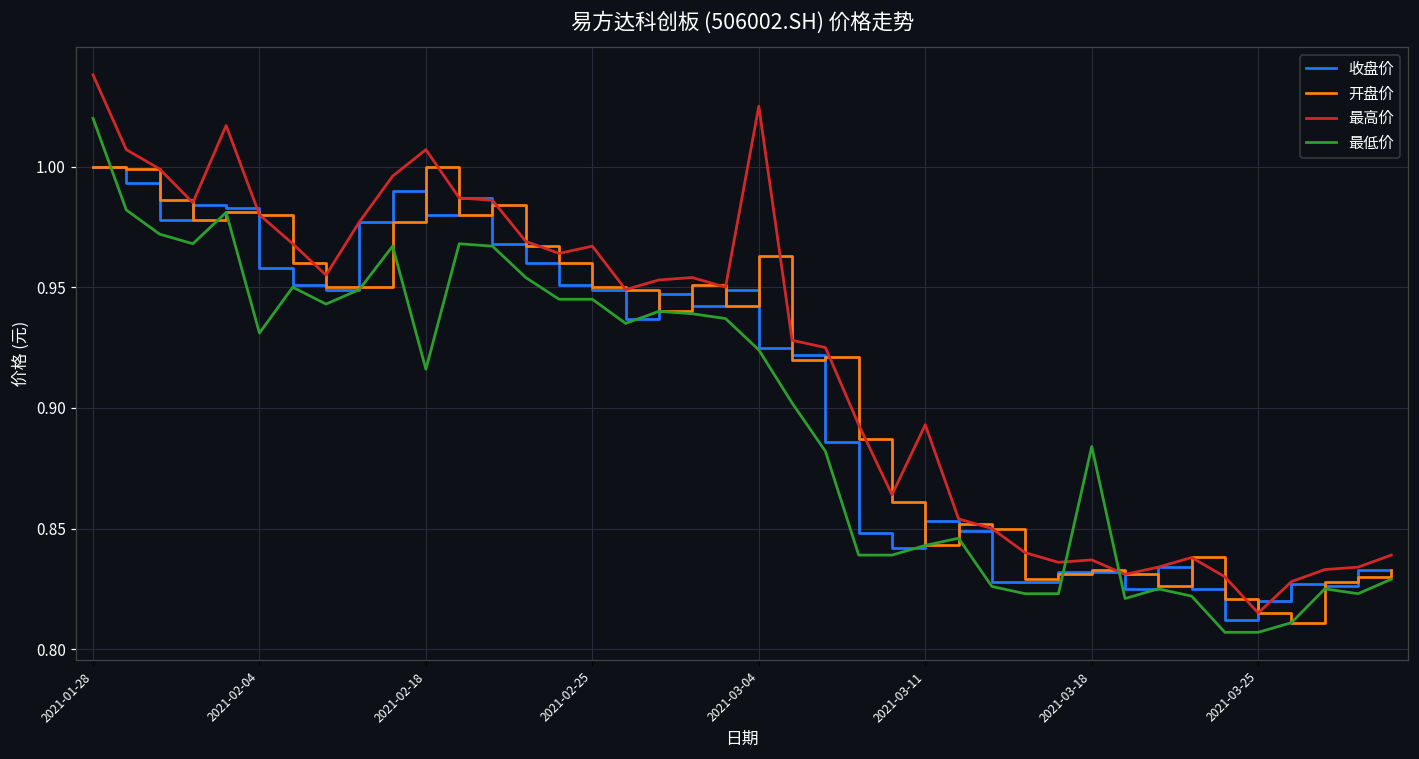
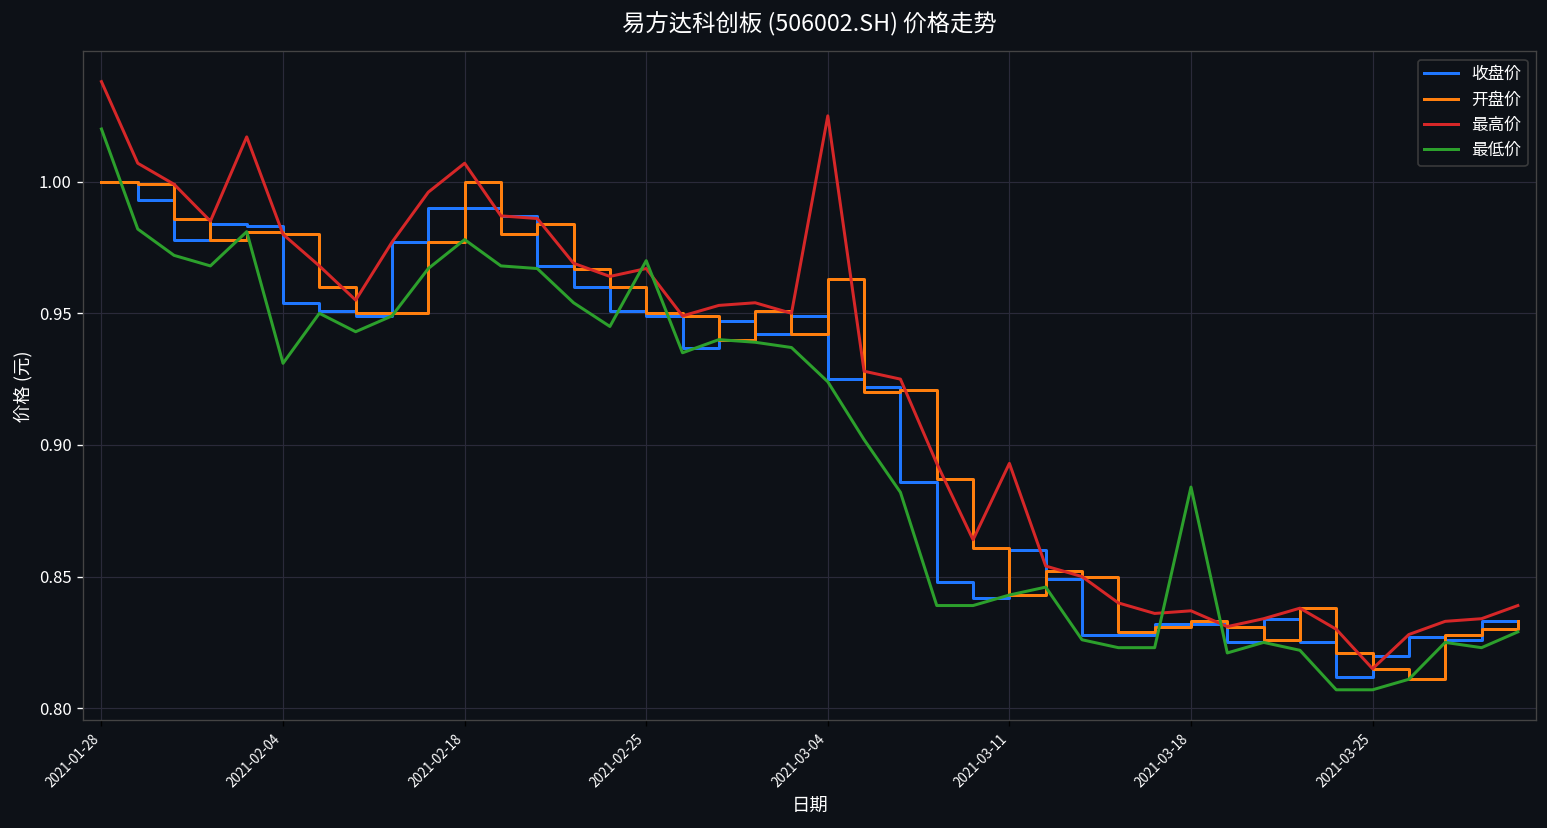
  {
    "收盘价": {
-     "2021-02-04": 0.958,
-     "2021-02-18": 0.98,
-     "2021-03-11": 0.853,
+     "2021-02-04": 0.954,
+     "2021-02-18": 0.99,
+     "2021-03-11": 0.860,
      "2021-03-25": 0.820
    },
    "开盘价": {
      "2021-02-18": 1.000,
      "2021-03-04": 0.963
    },
    "最高价": {
      "2021-01-28": 1.038,
      "2021-02-18": 1.007,
      "2021-02-25": 0.967,
      "2021-03-04": 1.025,
      "2021-03-11": 0.893,
      "2021-03-18": 0.837
    },
    "最低价": {
      "2021-01-28": 1.020,
      "2021-02-04": 0.931,
-     "2021-02-18": 0.916,
-     "2021-02-25": 0.945,
+     "2021-02-18": 0.978,
+     "2021-02-25": 0.970,
      "2021-03-18": 0.884,
      "2021-03-25": 0.807
    }
  }
